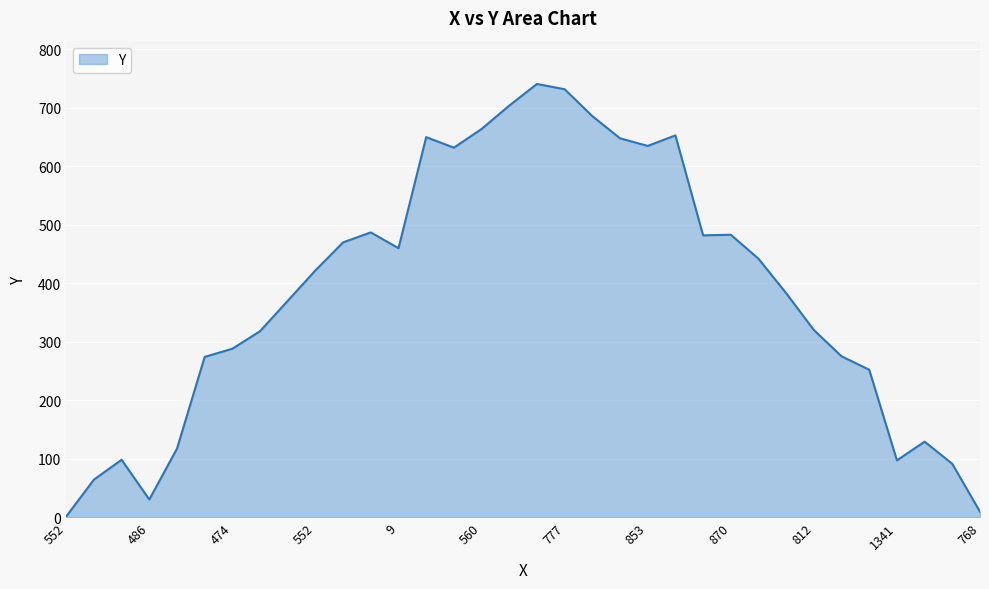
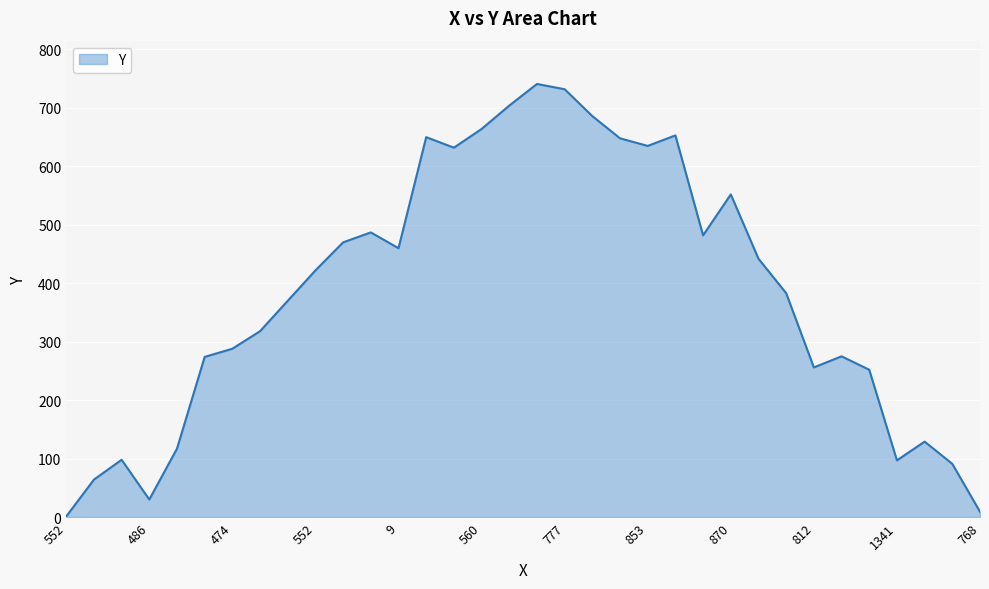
  {
    "486": 30,
    "474": 290,
    "9": 460,
    "560": 660,
    "777": 730,
    "853": 640,
-   "870": 480,
-   "812": 320,
+   "870": 550,
+   "812": 260,
    "1341": 100,
    "768": 10
  }
